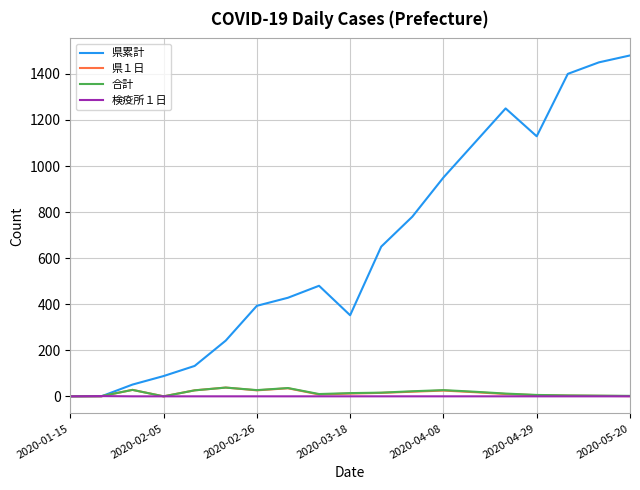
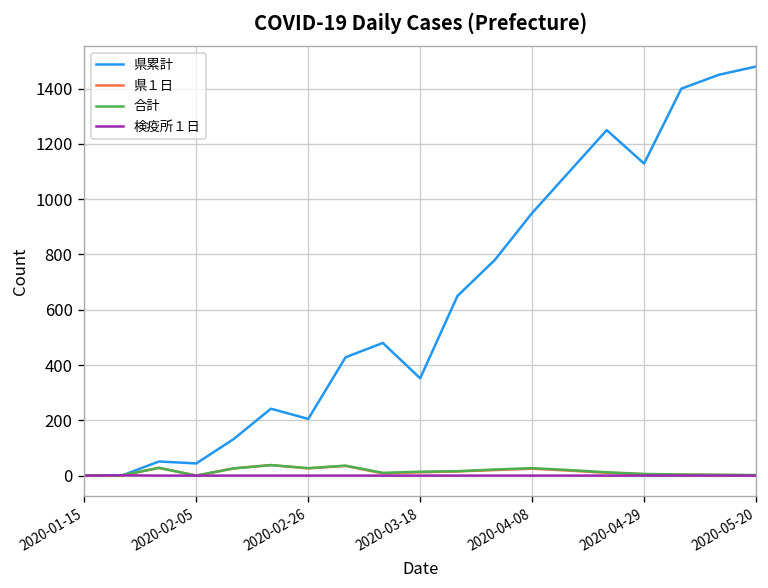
  {
    "県累計": {
-     "2020-02-05": 90,
-     "2020-02-26": 390,
+     "2020-02-05": 40,
+     "2020-02-26": 210,
      "2020-03-18": 350,
      "2020-04-08": 950,
      "2020-04-29": 1130,
      "2020-05-20": 1480
    },
    "検疫所１日": {
      "2020-02-26": 0,
      "2020-03-18": 0,
      "2020-04-08": 0
    }
  }
